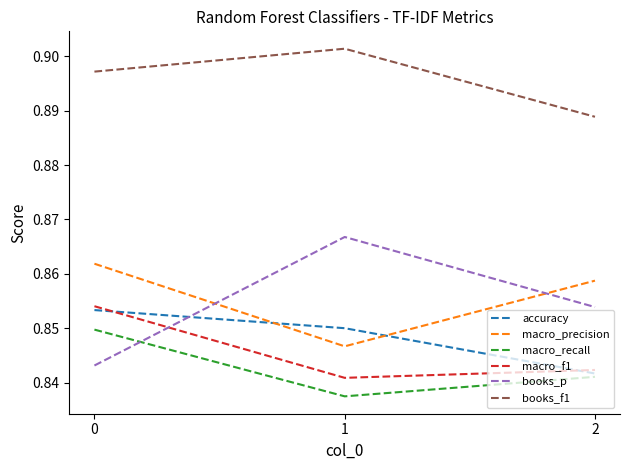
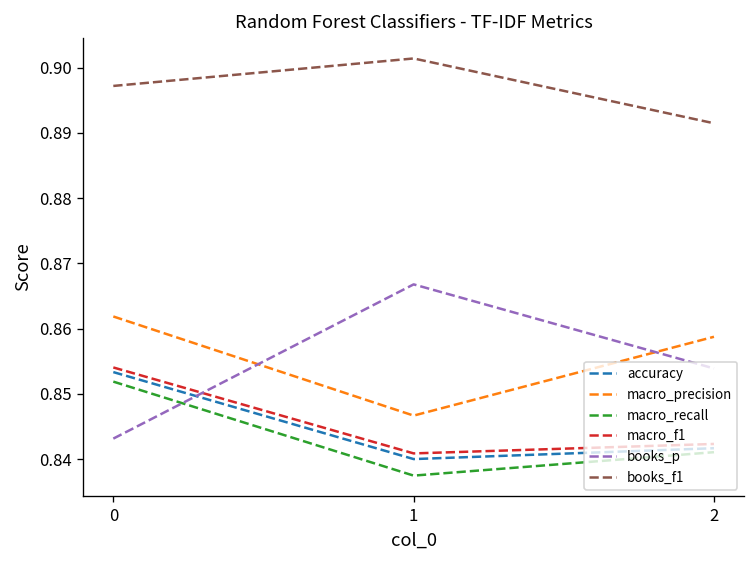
  {
    "accuracy": {
      "0": 0.853,
-     "1": 0.85
+     "1": 0.84
    },
    "macro_precision": {
      "0": 0.862,
      "1": 0.847,
      "2": 0.859
    },
    "macro_recall": {
-     "0": 0.850,
+     "0": 0.852,
      "1": 0.837
    },
    "macro_f1": {
      "0": 0.854,
      "1": 0.841
    },
    "books_p": {
      "0": 0.843,
      "1": 0.867,
      "2": 0.854
    },
    "books_f1": {
      "0": 0.897,
      "1": 0.901,
-     "2": 0.889
+     "2": 0.891
    }
  }
